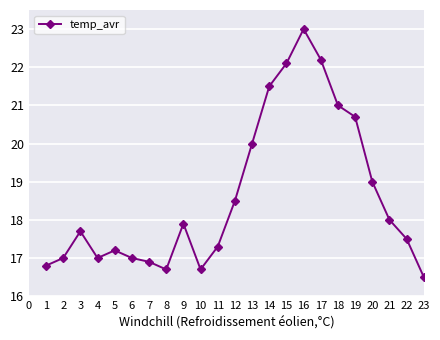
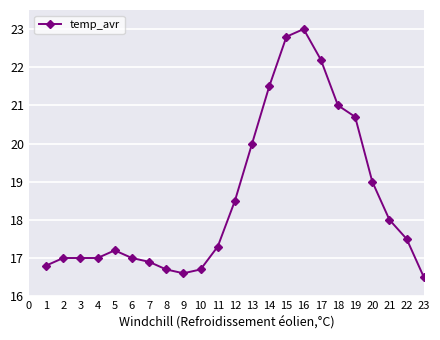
  {
    "1": 16.8,
    "2": 17.0,
-   "3": 17.7,
+   "3": 17.0,
    "4": 17.0,
    "5": 17.2,
    "6": 17.0,
    "7": 16.9,
    "8": 16.7,
-   "9": 17.9,
+   "9": 16.6,
    "10": 16.7,
    "11": 17.3,
    "12": 18.5,
    "13": 20.0,
    "14": 21.5,
-   "15": 22.1,
+   "15": 22.8,
    "16": 23.0,
    "17": 22.2,
    "18": 21.0,
    "19": 20.7,
    "20": 19.0,
    "21": 18.0,
    "22": 17.5,
    "23": 16.5
  }
